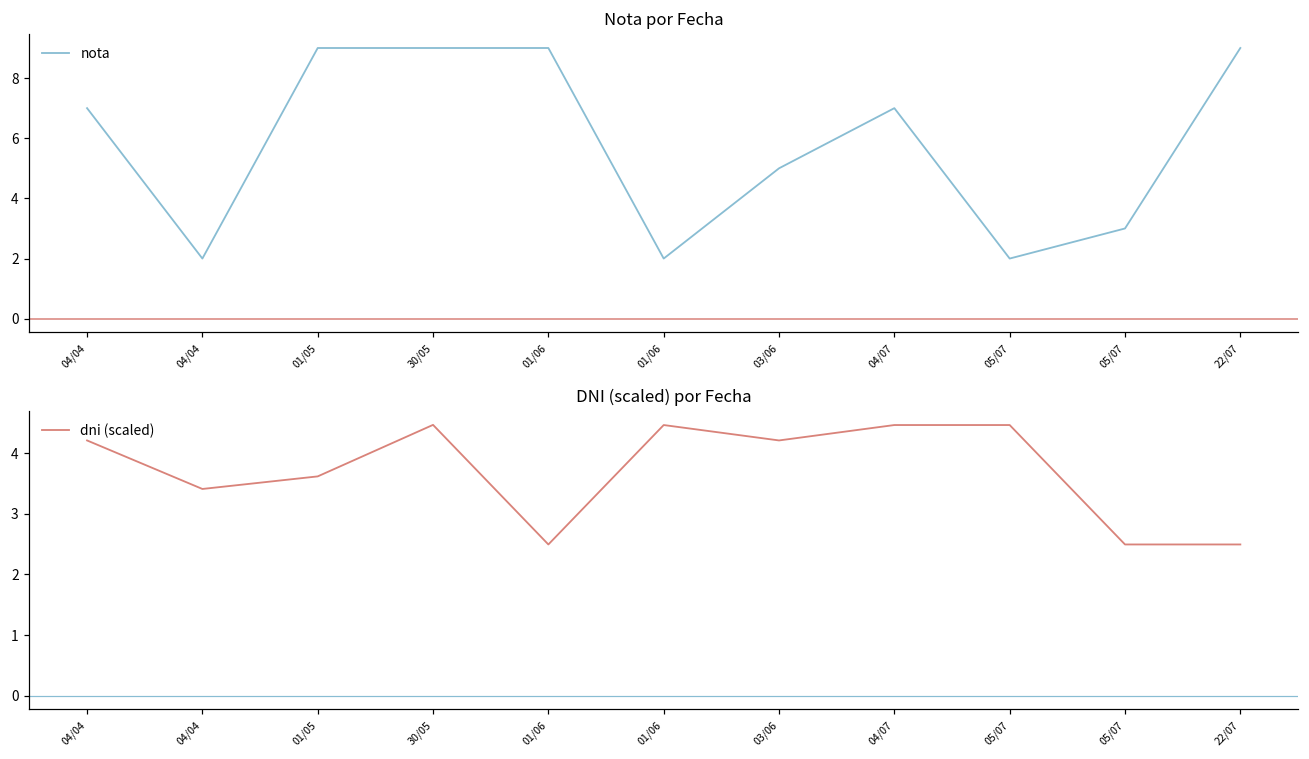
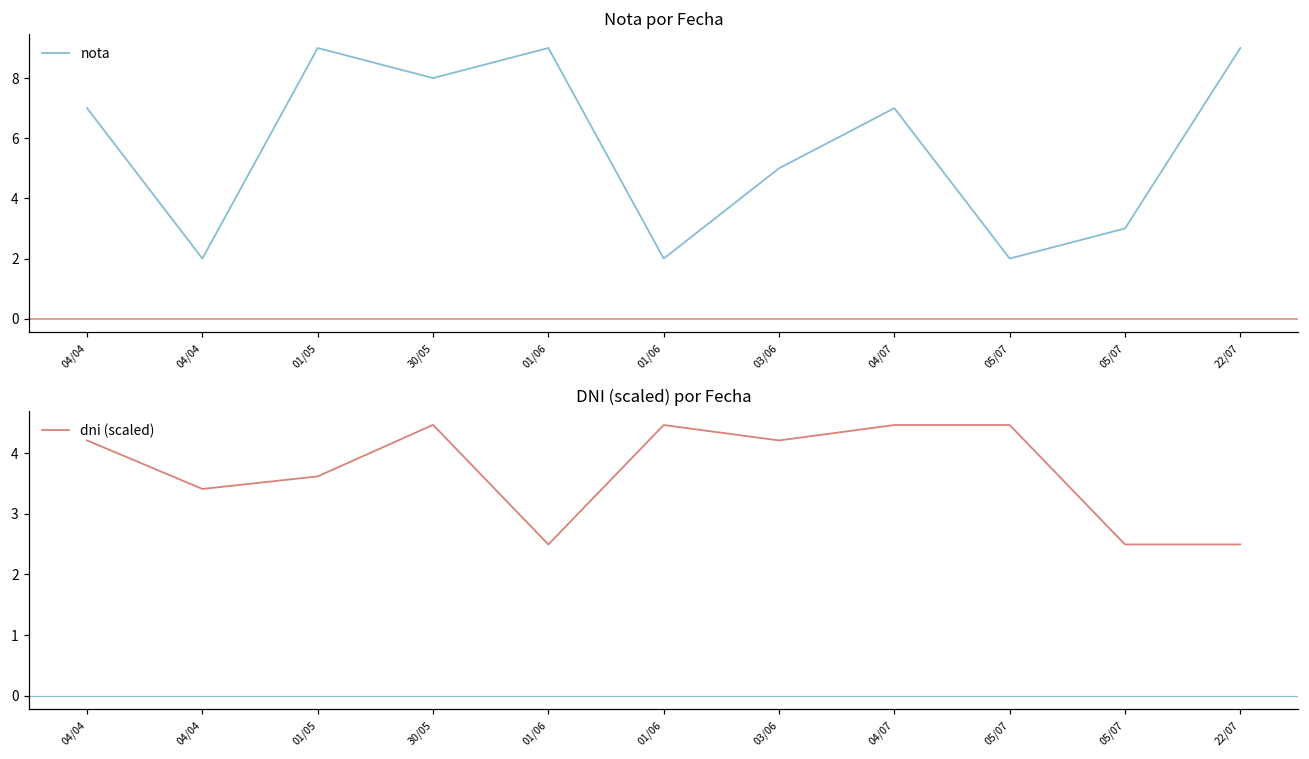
  {
    "Nota por Fecha": {
      "01/05": 9,
-     "30/05": 9,
+     "30/05": 8,
      "03/06": 5,
      "04/07": 7,
      "22/07": 9
    },
    "DNI (scaled) por Fecha": {
      "01/05": 3.6,
      "30/05": 4.5,
      "03/06": 4.2,
      "04/07": 4.5,
      "22/07": 2.5
    }
  }
